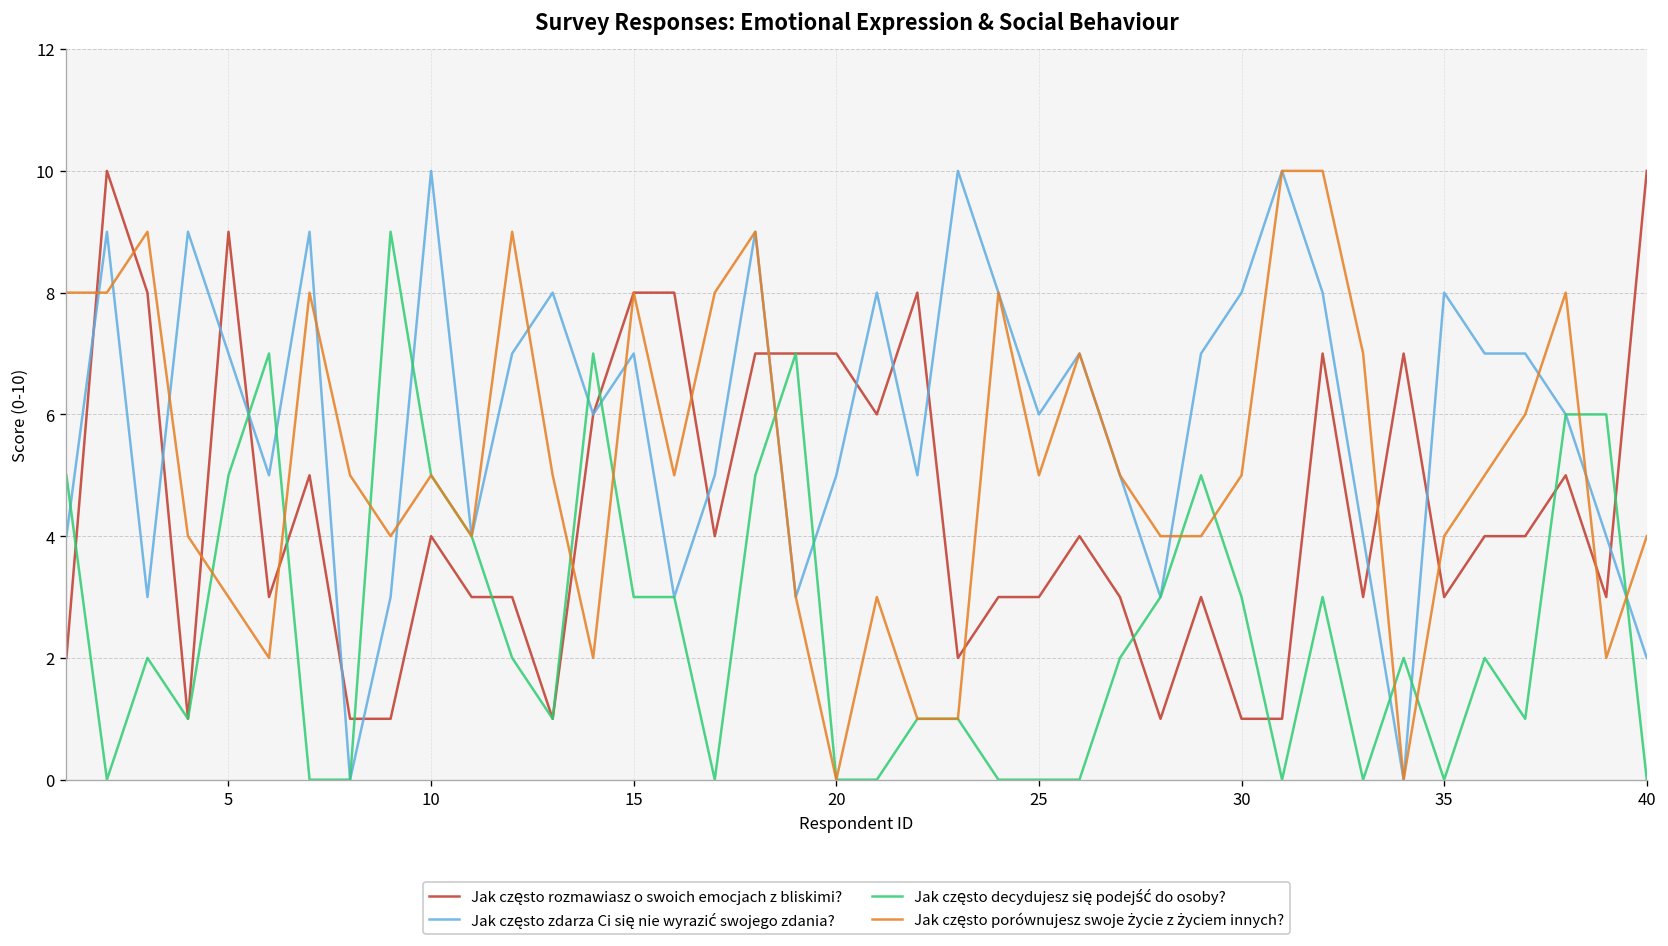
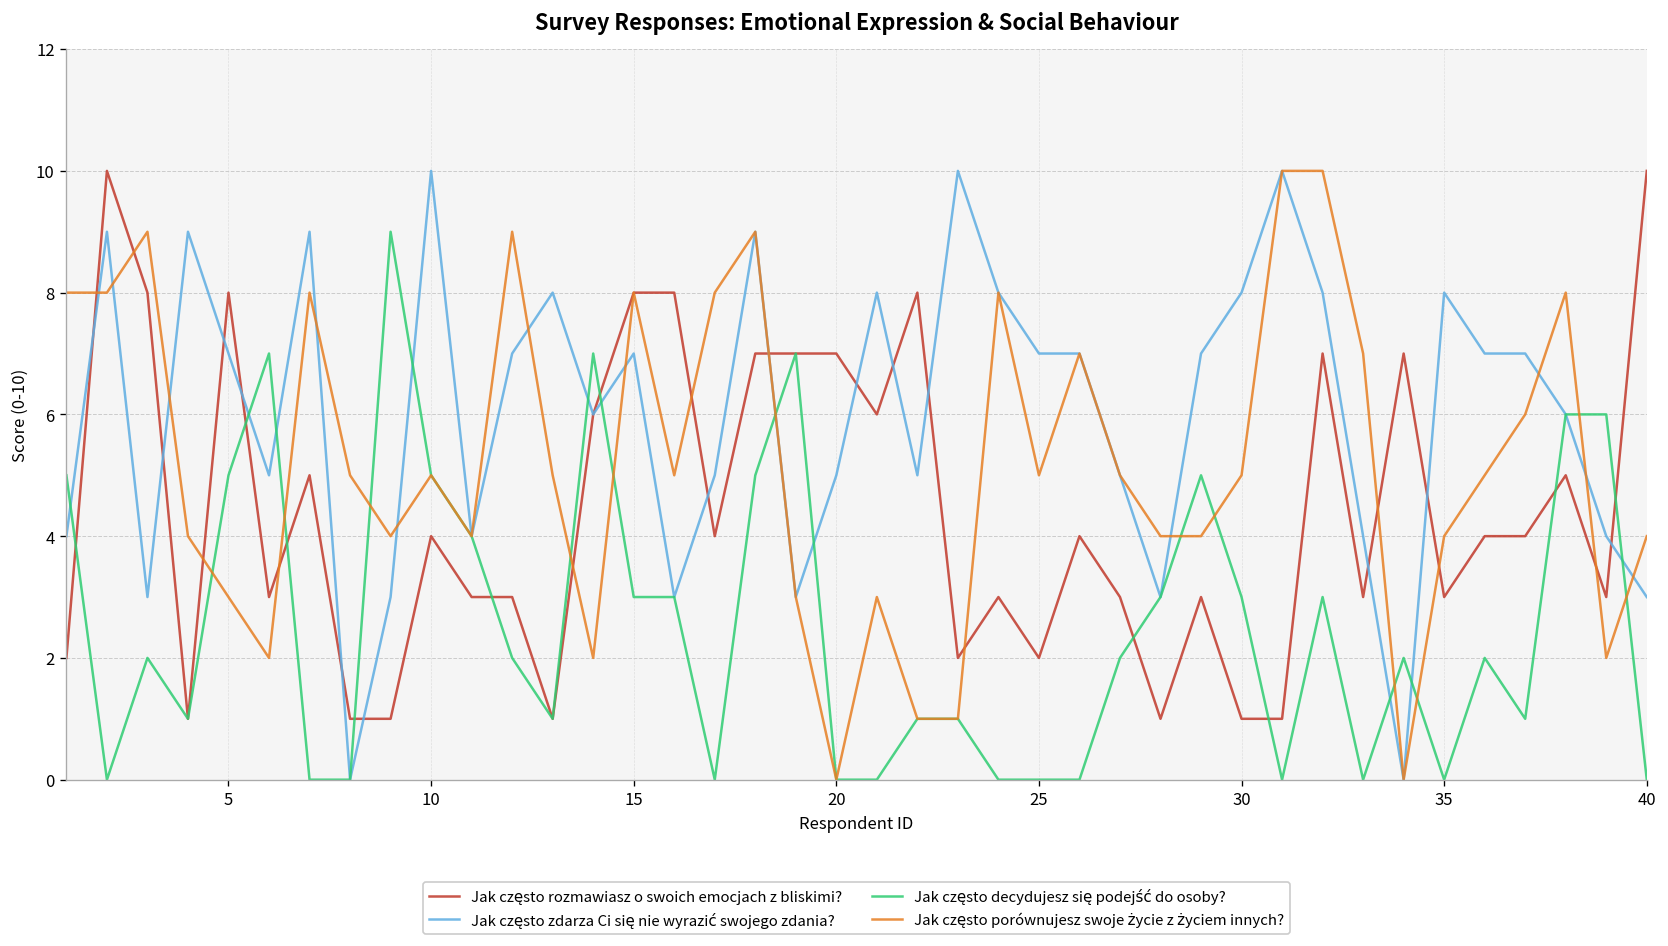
  {
    "Jak często rozmawiasz o swoich emocjach z bliskimi?": {
-     "5": 9,
+     "5": 8,
      "10": 4,
      "20": 7,
-     "25": 3,
+     "25": 2,
      "30": 1,
      "35": 3,
      "40": 10
    },
    "Jak często zdarza Ci się nie wyrazić swojego zdania?": {
      "5": 7,
      "10": 10,
      "15": 7,
      "20": 5,
-     "25": 6,
+     "25": 7,
      "30": 8,
      "35": 8,
-     "40": 2
+     "40": 3
    },
    "Jak często decydujesz się podejść do osoby?": {
      "5": 5,
      "15": 3,
      "25": 0,
      "30": 3,
      "35": 0,
      "40": 0
    },
    "Jak często porównujesz swoje życie z życiem innych?": {
      "5": 3,
      "25": 5,
      "30": 5,
      "35": 4,
      "40": 4
    }
  }
